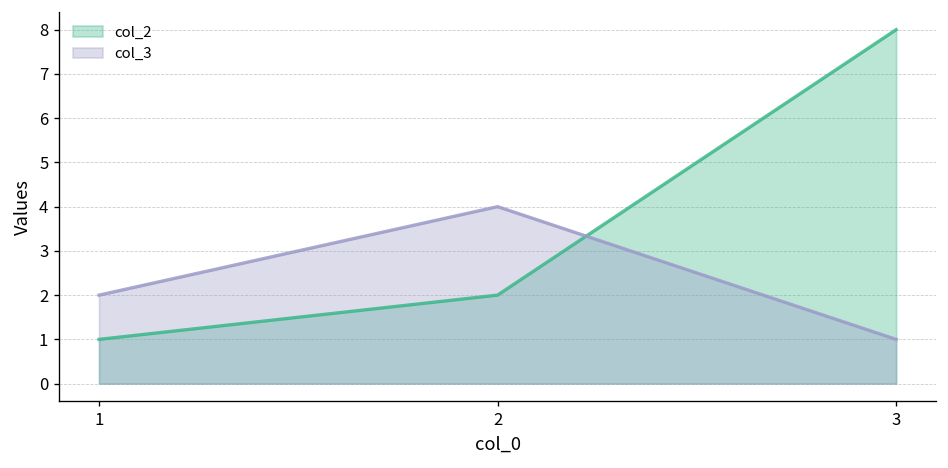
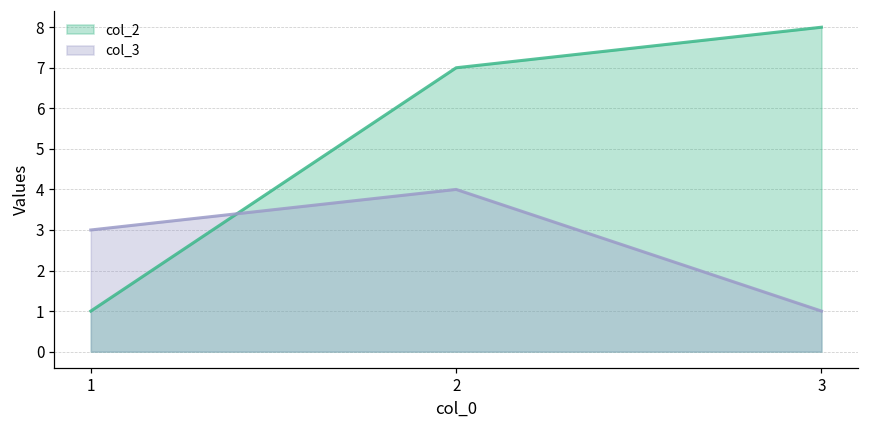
  {
    "col_2": {
      "1": 1,
-     "2": 2,
+     "2": 7,
      "3": 8
    },
    "col_3": {
-     "1": 2,
+     "1": 3,
      "2": 4,
      "3": 1
    }
  }
